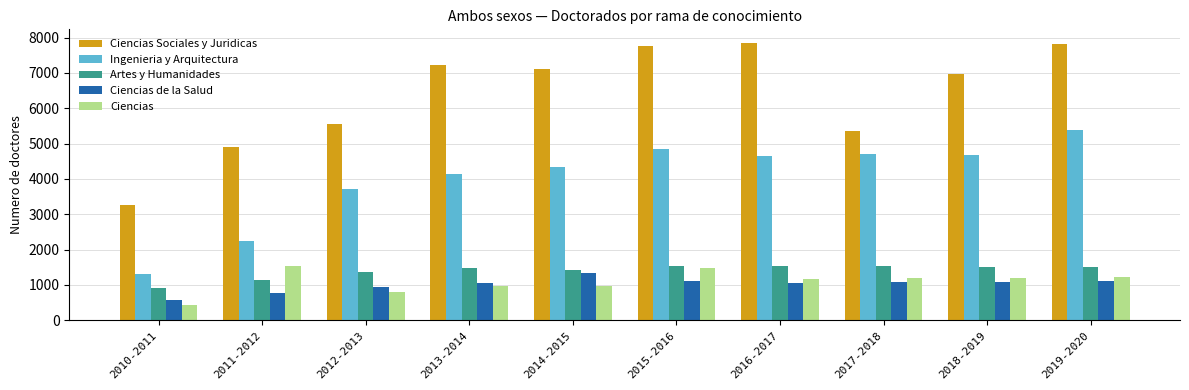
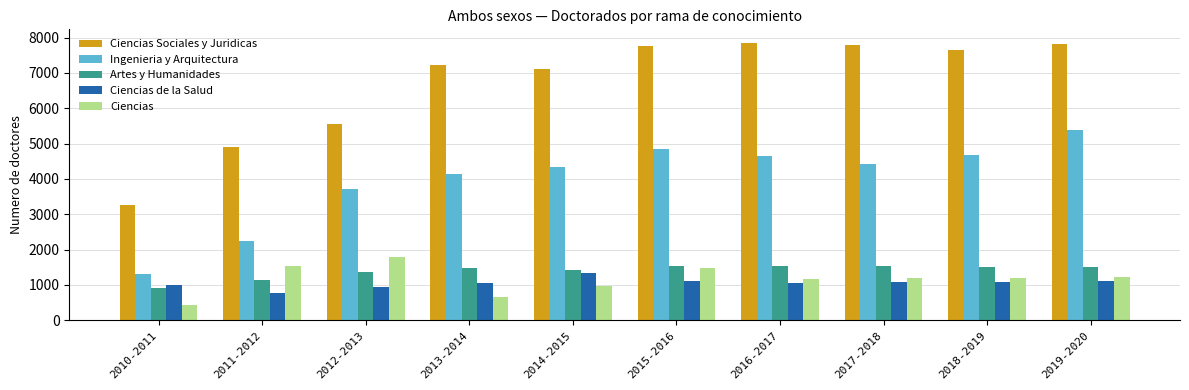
  {
    "Ciencias Sociales y Juridicas": {
      "2010-2011": 3300,
      "2011-2012": 4900,
      "2012-2013": 5600,
      "2013-2014": 7200,
      "2014-2015": 7100,
      "2015-2016": 7800,
      "2016-2017": 7800,
-     "2017-2018": 5400,
-     "2018-2019": 7000,
+     "2017-2018": 7800,
+     "2018-2019": 7700,
      "2019-2020": 7800
    },
    "Ingenieria y Arquitectura": {
      "2010-2011": 1300,
      "2011-2012": 2200,
      "2012-2013": 3700,
      "2013-2014": 4100,
      "2014-2015": 4300,
      "2015-2016": 4800,
      "2016-2017": 4700,
-     "2017-2018": 4700,
+     "2017-2018": 4400,
      "2018-2019": 4700,
      "2019-2020": 5400
    },
    "Artes y Humanidades": {
      "2010-2011": 900,
      "2011-2012": 1100,
      "2012-2013": 1400,
      "2013-2014": 1500,
      "2014-2015": 1400,
      "2015-2016": 1500,
      "2016-2017": 1500,
      "2017-2018": 1500,
      "2018-2019": 1500,
      "2019-2020": 1500
    },
    "Ciencias de la Salud": {
-     "2010-2011": 600,
+     "2010-2011": 1000,
      "2011-2012": 800,
      "2012-2013": 900,
      "2013-2014": 1100,
      "2014-2015": 1300,
      "2015-2016": 1100,
      "2016-2017": 1100,
      "2017-2018": 1100,
      "2018-2019": 1100,
      "2019-2020": 1100
    },
    "Ciencias": {
      "2010-2011": 400,
      "2011-2012": 1500,
-     "2012-2013": 800,
-     "2013-2014": 1000,
+     "2012-2013": 1800,
+     "2013-2014": 700,
      "2014-2015": 1000,
      "2015-2016": 1500,
      "2016-2017": 1200,
      "2017-2018": 1200,
      "2018-2019": 1200,
      "2019-2020": 1200
    }
  }
